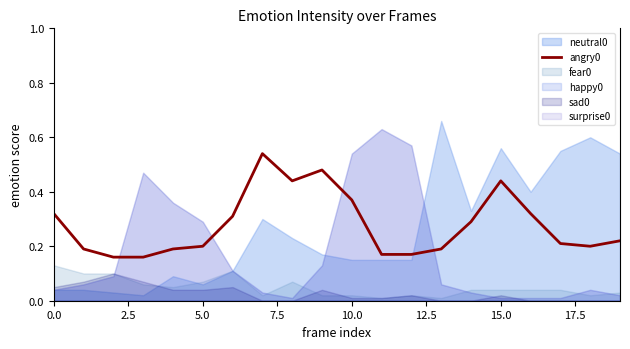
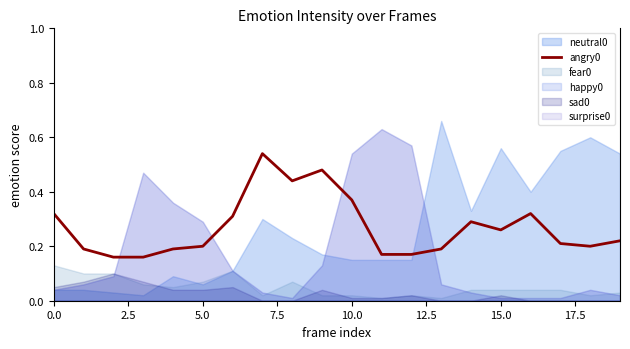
  {
    "angry0": {
      "0.0": 0.32,
      "5.0": 0.20,
      "10.0": 0.37,
-     "15.0": 0.44
+     "15.0": 0.26
    }
  }
